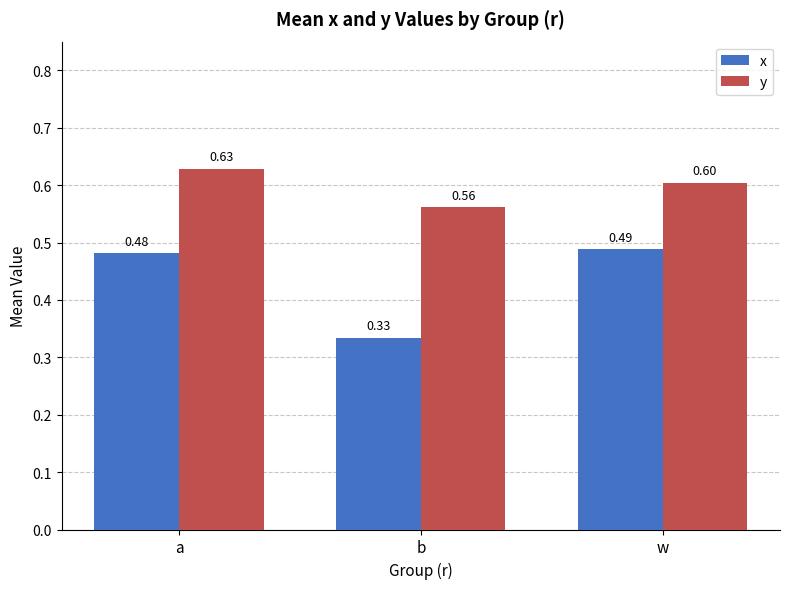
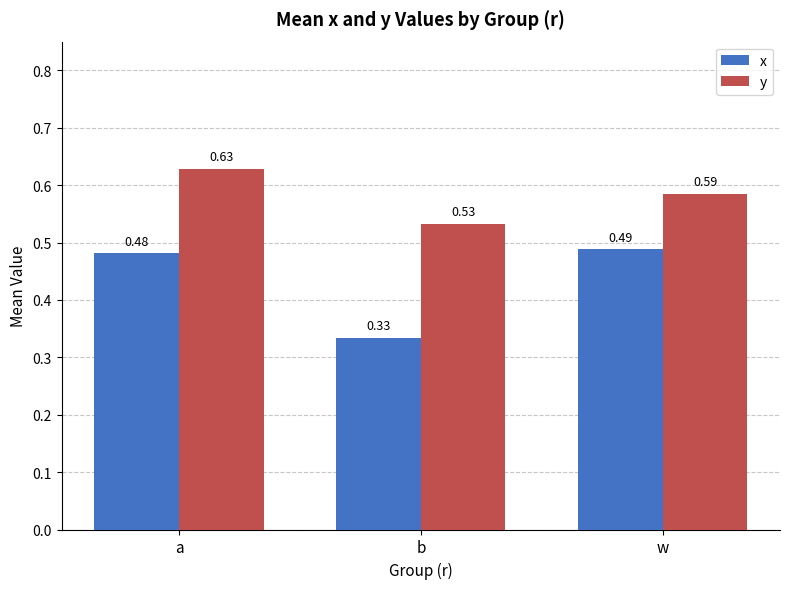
  {
    "x": {
      "a": 0.48,
      "b": 0.33,
      "w": 0.49
    },
    "y": {
      "a": 0.63,
-     "b": 0.56,
-     "w": 0.60
+     "b": 0.53,
+     "w": 0.59
    }
  }
